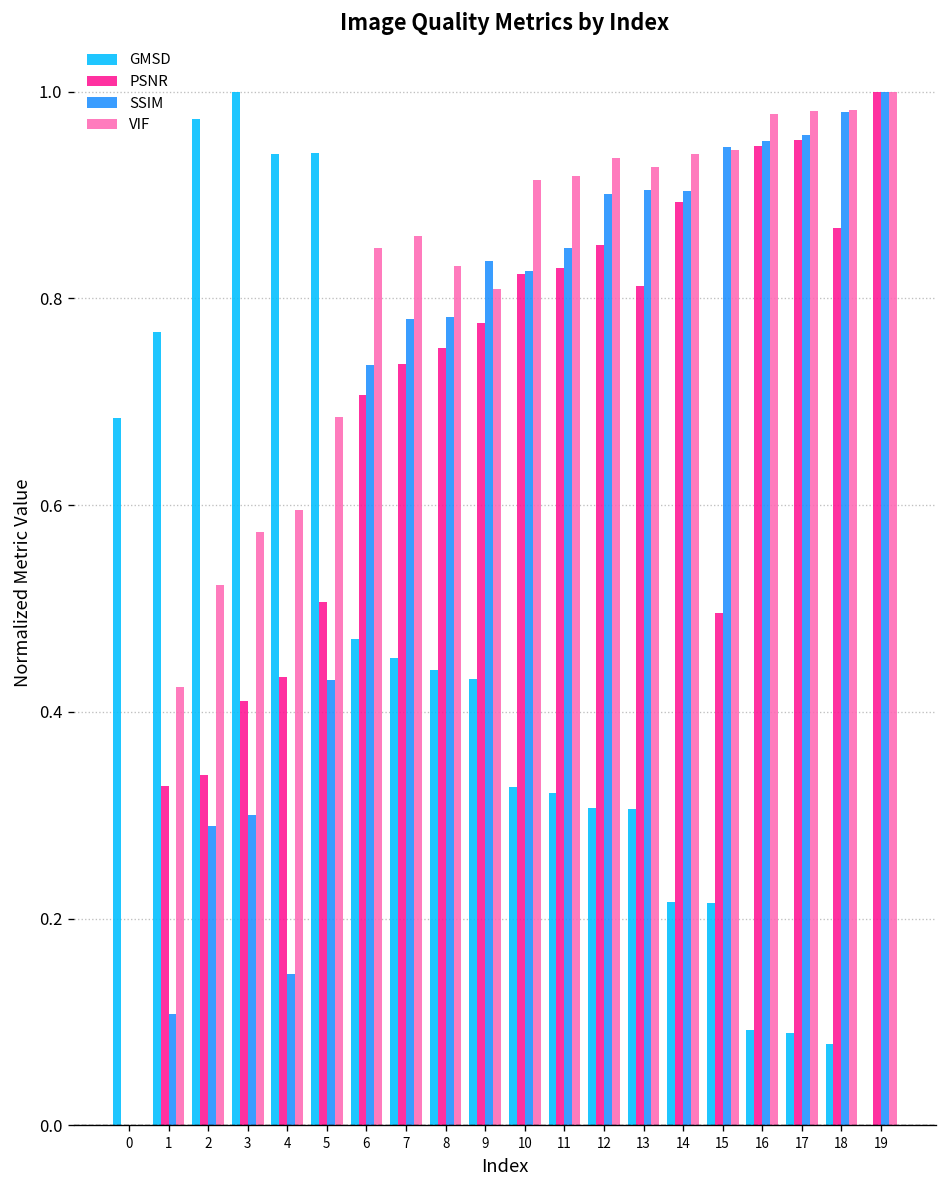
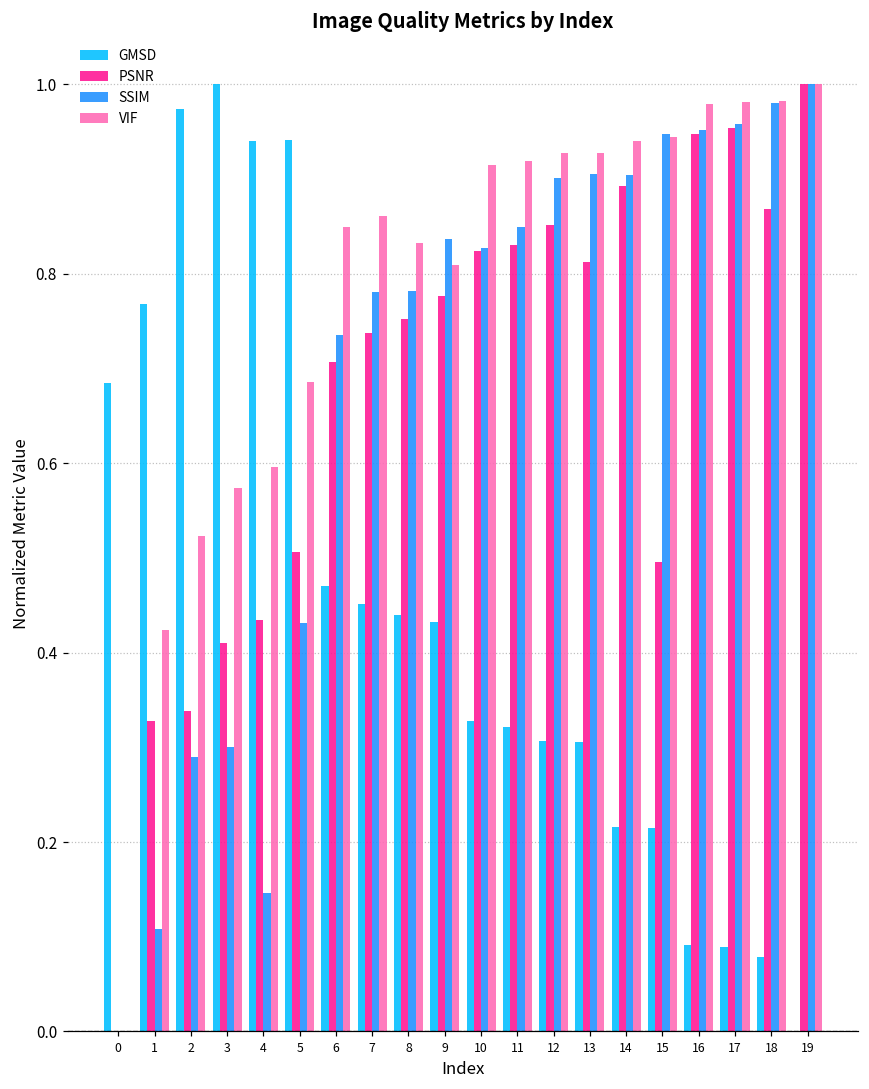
  {
    "PSNR": {
      "0": 0.00,
      "1": 0.33,
      "2": 0.34,
      "3": 0.41,
      "4": 0.43,
      "5": 0.51,
      "6": 0.71,
      "7": 0.74,
      "8": 0.75,
      "9": 0.78,
      "10": 0.82,
      "11": 0.83,
      "12": 0.85,
      "13": 0.81,
      "14": 0.89,
      "15": 0.50,
      "16": 0.95,
      "17": 0.95,
      "18": 0.87,
      "19": 1.00
    },
    "VIF": {
      "0": 0.00,
      "1": 0.42,
      "2": 0.52,
      "3": 0.57,
      "4": 0.60,
      "5": 0.69,
      "6": 0.85,
      "7": 0.86,
      "8": 0.83,
      "9": 0.81,
      "10": 0.91,
      "11": 0.92,
-     "12": 0.94,
+     "12": 0.93,
      "13": 0.93,
      "14": 0.94,
      "15": 0.94,
      "16": 0.98,
      "17": 0.98,
      "18": 0.98,
      "19": 1.00
    }
  }
